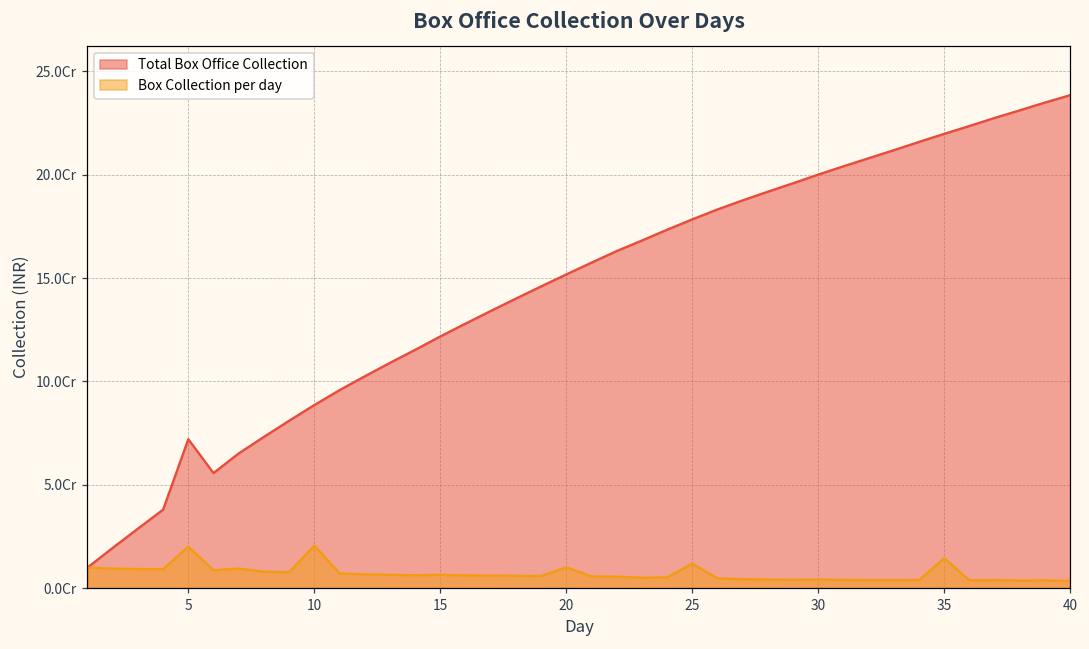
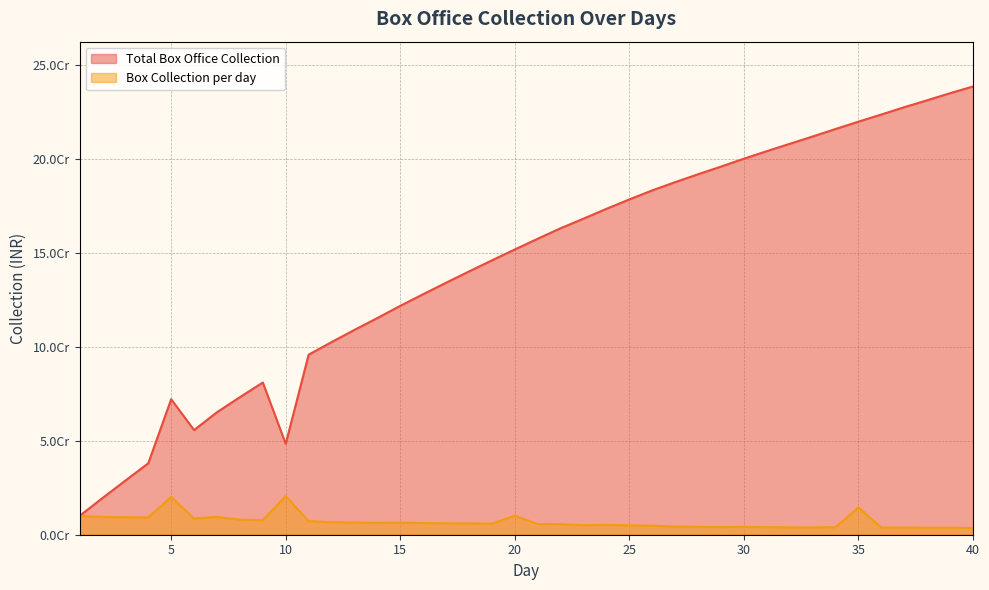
  {
    "Total Box Office Collection": {
      "5": "7.2Cr",
-     "10": "8.9Cr",
+     "10": "4.8Cr",
      "15": "12.2Cr",
      "20": "15.2Cr",
      "25": "17.8Cr",
      "30": "20.0Cr",
      "35": "22.0Cr",
      "40": "23.9Cr"
    },
    "Box Collection per day": {
      "5": "2.0Cr",
      "10": "2.1Cr",
      "15": "0.7Cr",
      "20": "1.0Cr",
-     "25": "1.2Cr",
+     "25": "0.5Cr",
      "30": "0.4Cr",
      "35": "1.5Cr",
      "40": "0.4Cr"
    }
  }
